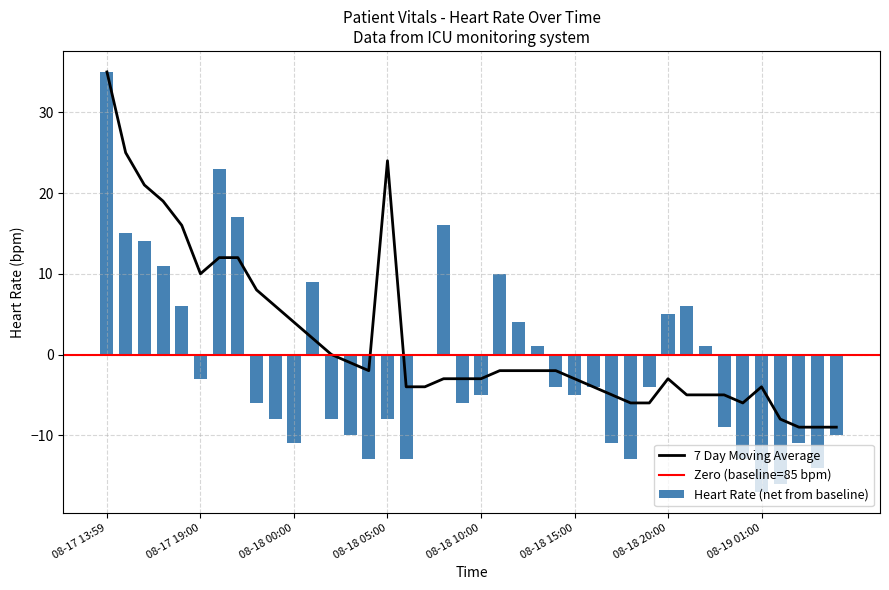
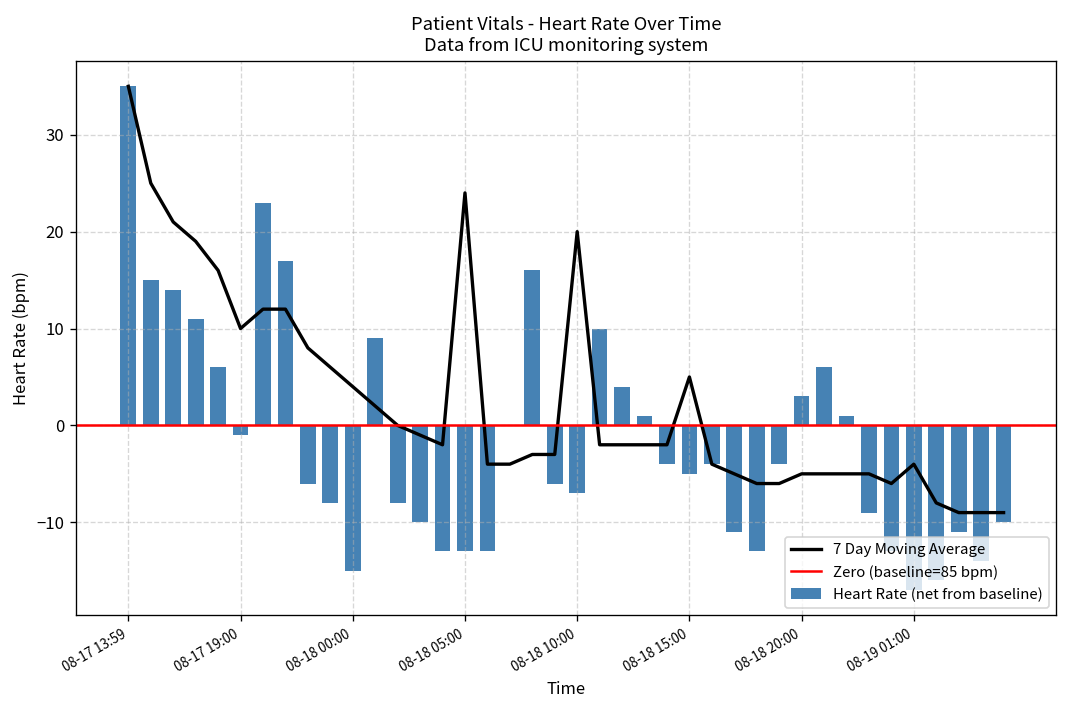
  {
    "7 Day Moving Average": {
      "08-17 13:59": 35,
      "08-17 19:00": 10,
      "08-18 00:00": 4,
      "08-18 05:00": 24,
-     "08-18 10:00": -3,
-     "08-18 15:00": -3,
-     "08-18 20:00": -3,
+     "08-18 10:00": 20,
+     "08-18 15:00": 5,
+     "08-18 20:00": -5,
      "08-19 01:00": -4
    },
    "Heart Rate (net from baseline)": {
      "08-17 13:59": 35,
-     "08-17 19:00": -3,
-     "08-18 00:00": -11,
-     "08-18 05:00": -8,
-     "08-18 10:00": -5,
+     "08-17 19:00": -1,
+     "08-18 00:00": -15,
+     "08-18 05:00": -13,
+     "08-18 10:00": -7,
      "08-18 15:00": -5,
-     "08-18 20:00": 5
+     "08-18 20:00": 3
    }
  }
